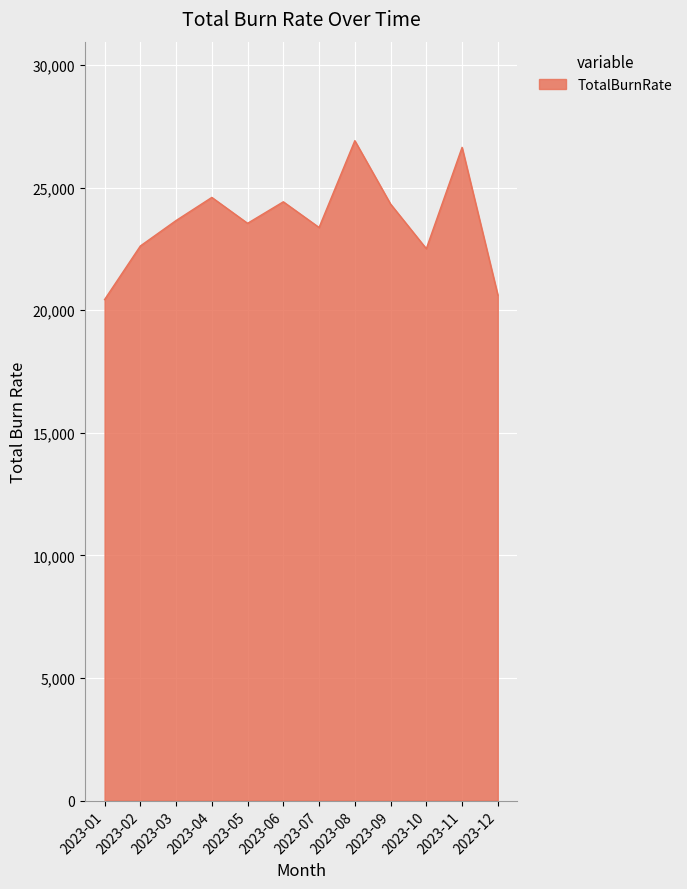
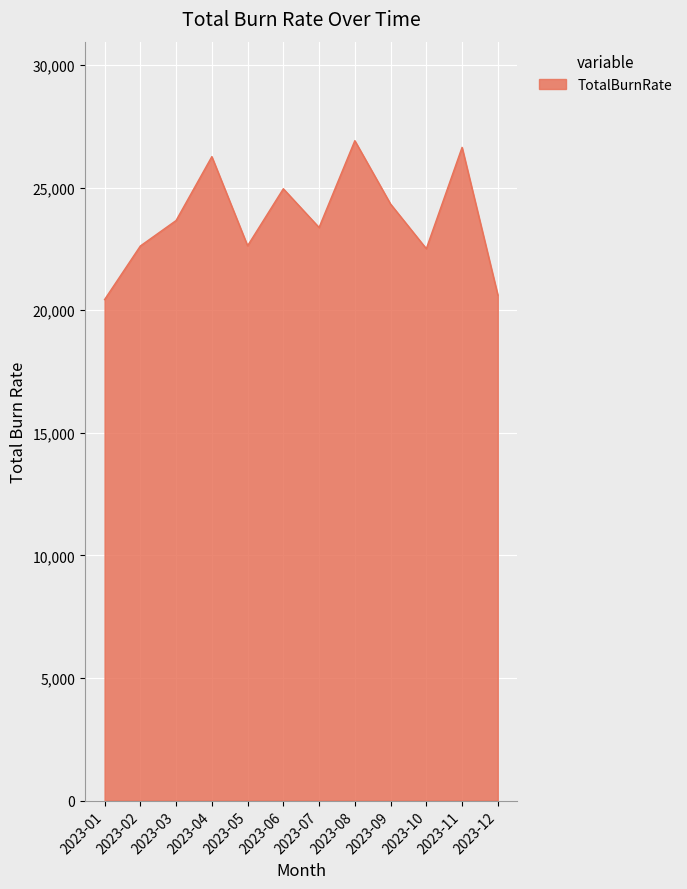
  {
    "2023-01": "20,400",
    "2023-02": "22,600",
    "2023-03": "23,700",
-   "2023-04": "24,600",
-   "2023-05": "23,500",
-   "2023-06": "24,400",
+   "2023-04": "26,300",
+   "2023-05": "22,600",
+   "2023-06": "25,000",
    "2023-07": "23,400",
    "2023-08": "26,900",
    "2023-09": "24,300",
    "2023-10": "22,500",
    "2023-11": "26,600",
    "2023-12": "20,600"
  }
